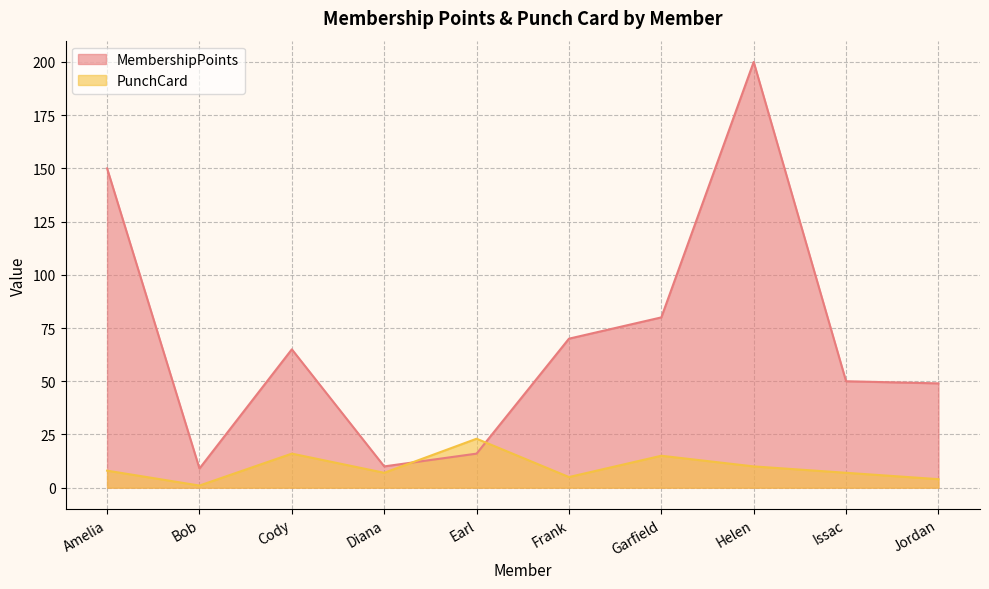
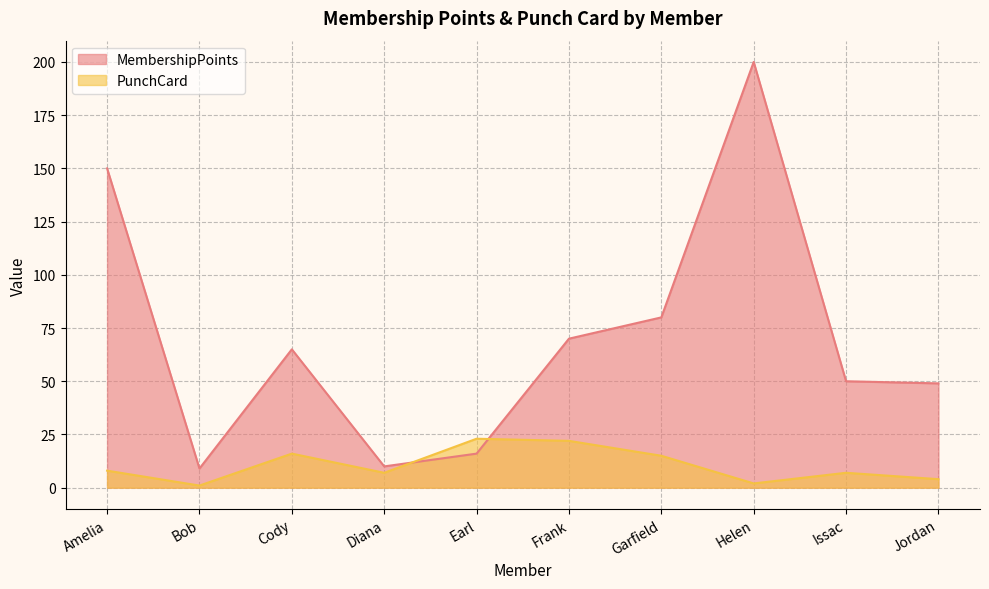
  {
    "MembershipPoints": {
      "Amelia": 150,
      "Bob": 9,
      "Cody": 65,
      "Diana": 10,
      "Earl": 16,
      "Frank": 70,
      "Garfield": 80,
      "Helen": 200,
      "Issac": 50,
      "Jordan": 49
    },
    "PunchCard": {
      "Amelia": 8,
      "Bob": 1,
      "Cody": 16,
      "Diana": 7,
      "Earl": 23,
-     "Frank": 5,
+     "Frank": 22,
      "Garfield": 15,
-     "Helen": 10,
+     "Helen": 2,
      "Issac": 7,
      "Jordan": 4
    }
  }
